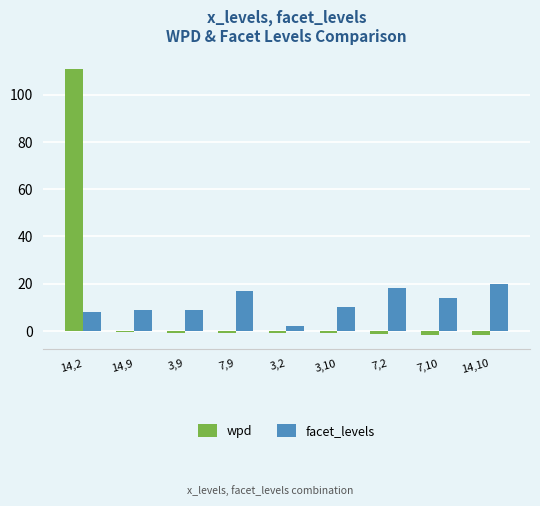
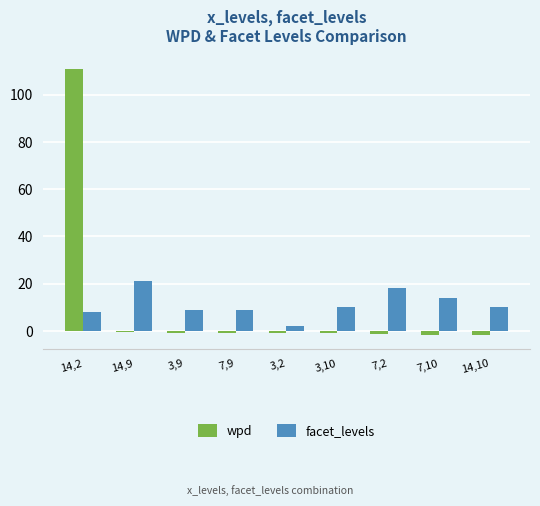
  {
    "wpd": {
      "14,2": 111,
      "7,2": -1,
      "7,10": -2,
      "14,10": -2
    },
    "facet_levels": {
      "14,2": 8,
-     "14,9": 9,
+     "14,9": 21,
      "3,9": 9,
-     "7,9": 17,
+     "7,9": 9,
      "3,2": 2,
      "3,10": 10,
      "7,2": 18,
      "7,10": 14,
-     "14,10": 20
+     "14,10": 10
    }
  }
